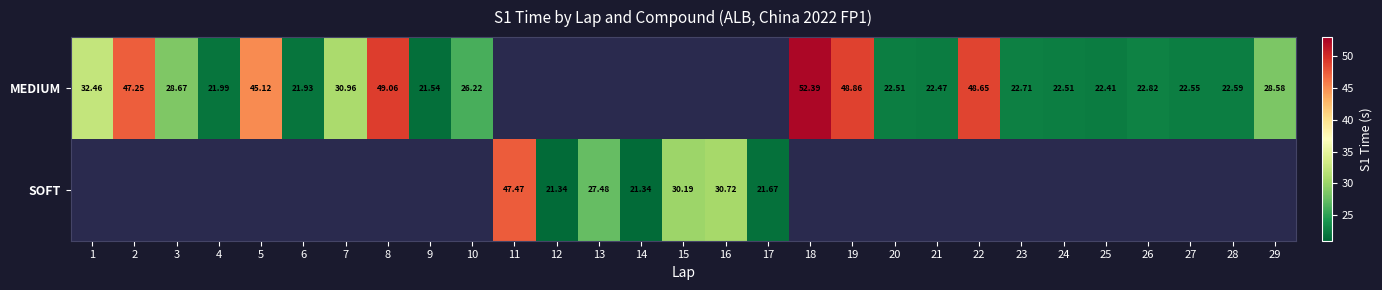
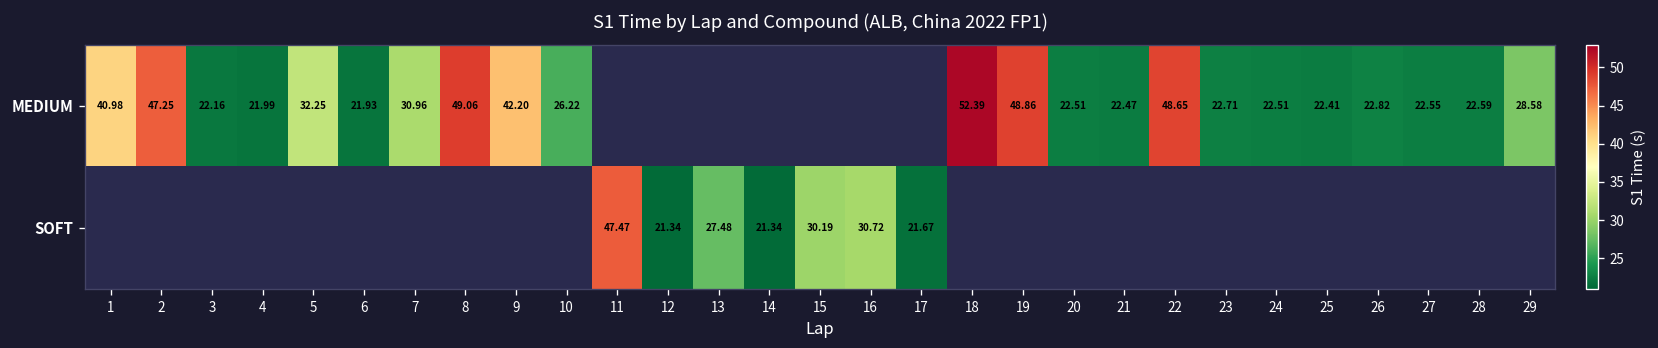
  {
    "MEDIUM": {
-     "1": 32.46,
+     "1": 40.98,
      "2": 47.25,
-     "3": 28.67,
+     "3": 22.16,
      "4": 21.99,
-     "5": 45.12,
+     "5": 32.25,
      "6": 21.93,
      "7": 30.96,
      "8": 49.06,
-     "9": 21.54,
+     "9": 42.20,
      "10": 26.22,
      "18": 52.39,
      "19": 48.86,
      "20": 22.51,
      "21": 22.47,
      "22": 48.65,
      "23": 22.71,
      "24": 22.51,
      "25": 22.41,
      "26": 22.82,
      "27": 22.55,
      "28": 22.59,
      "29": 28.58
    },
    "SOFT": {
      "11": 47.47,
      "12": 21.34,
      "13": 27.48,
      "14": 21.34,
      "15": 30.19,
      "16": 30.72,
      "17": 21.67
    }
  }
